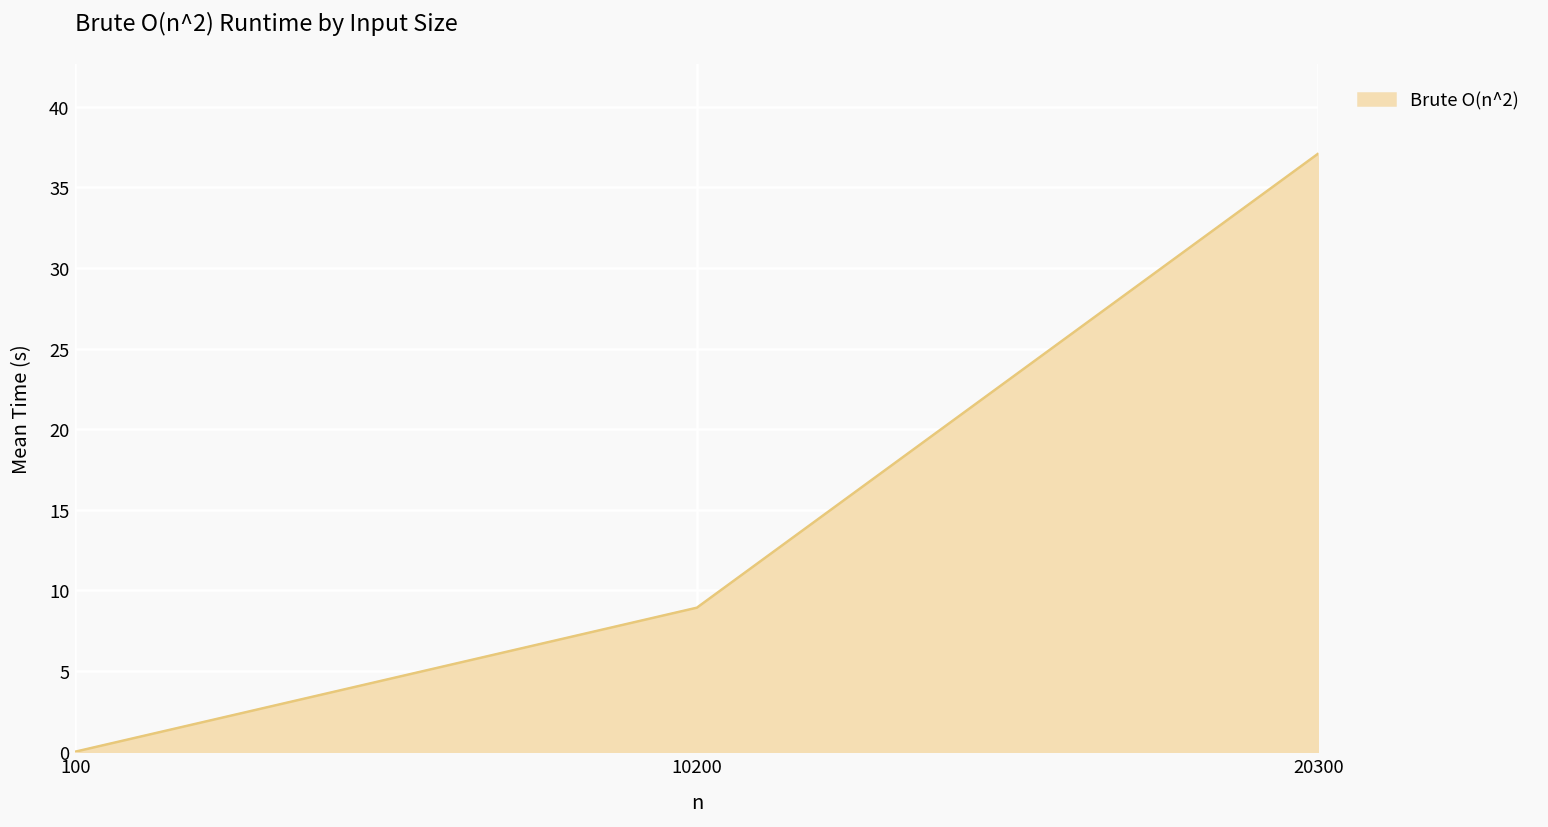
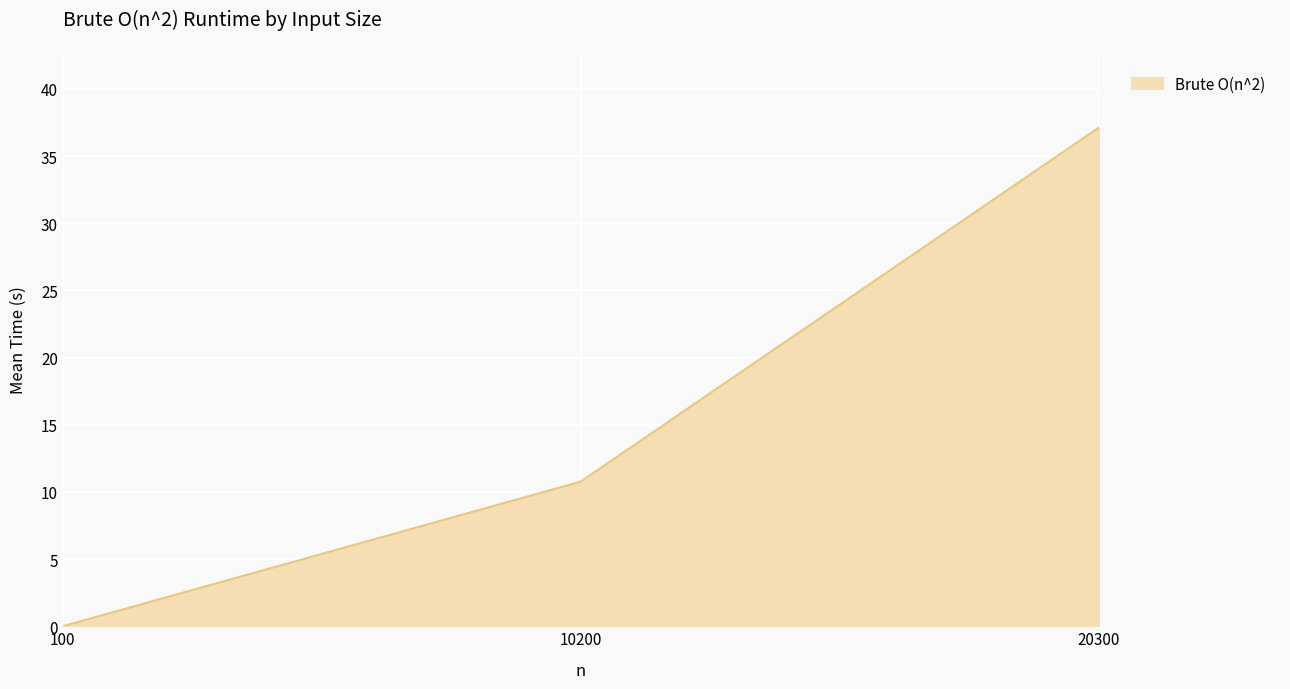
  {
    "100": 0.0,
-   "10200": 8.9,
+   "10200": 10.8,
    "20300": 37.1
  }
